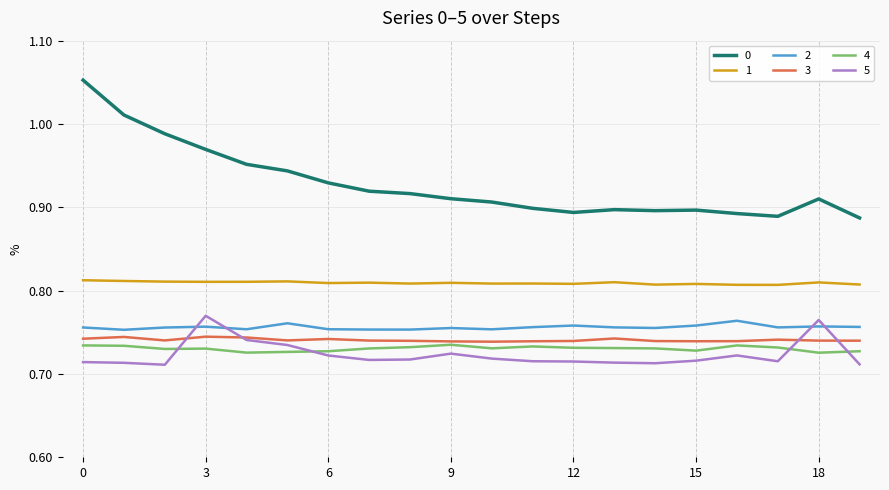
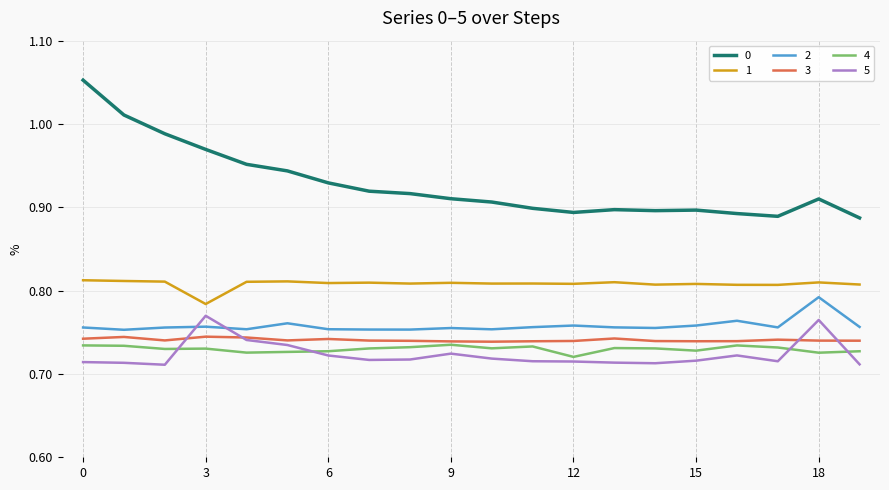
  {
    "0": {
      "0": 1.05,
      "3": 0.97,
      "6": 0.93,
      "9": 0.91,
      "12": 0.89,
      "15": 0.90,
      "18": 0.91
    },
    "1": {
      "0": 0.81,
-     "3": 0.81,
+     "3": 0.78,
      "6": 0.81,
      "9": 0.81,
      "12": 0.81,
      "15": 0.81,
      "18": 0.81
    },
    "2": {
      "0": 0.76,
      "3": 0.76,
      "6": 0.75,
      "9": 0.76,
      "12": 0.76,
      "15": 0.76,
-     "18": 0.76
+     "18": 0.79
    },
    "3": {
      "0": 0.74,
      "3": 0.74,
      "6": 0.74,
      "9": 0.74,
      "12": 0.74,
      "15": 0.74,
      "18": 0.74
    },
    "4": {
      "0": 0.73,
      "3": 0.73,
      "6": 0.73,
      "9": 0.74,
-     "12": 0.73,
+     "12": 0.72,
      "15": 0.73,
      "18": 0.73
    },
    "5": {
      "0": 0.71,
      "3": 0.77,
      "6": 0.72,
      "9": 0.72,
      "12": 0.71,
      "15": 0.72,
      "18": 0.76
    }
  }
